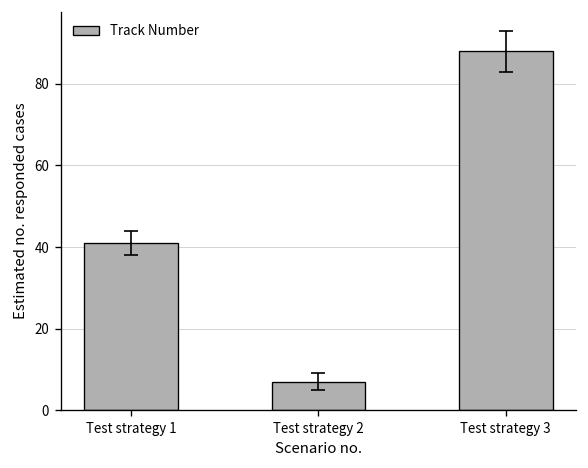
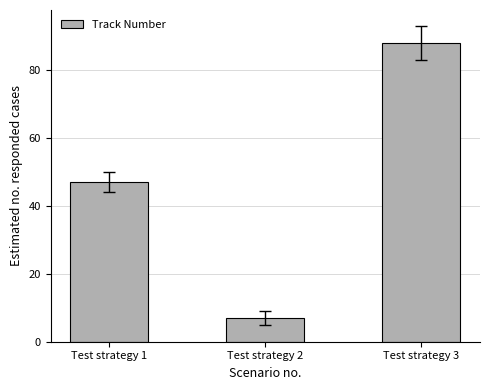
  {
    "Track Number": {
-     "Test strategy 1": 41,
+     "Test strategy 1": 47,
      "Test strategy 2": 7,
      "Test strategy 3": 88
    }
  }
